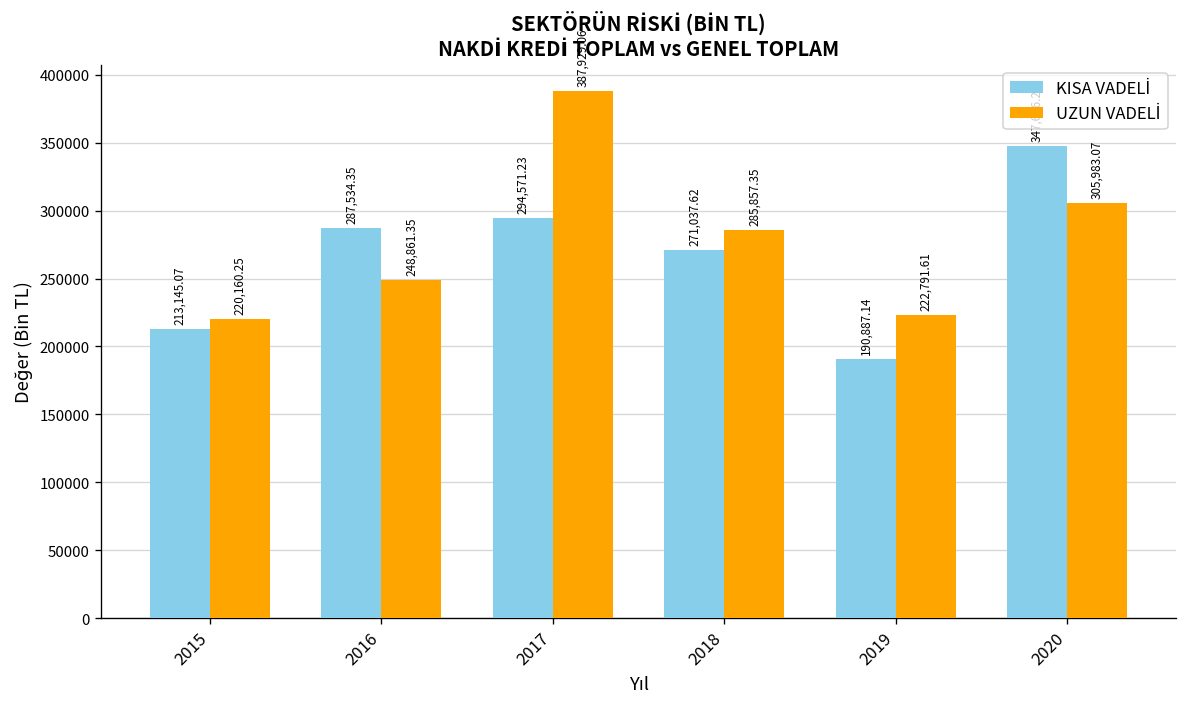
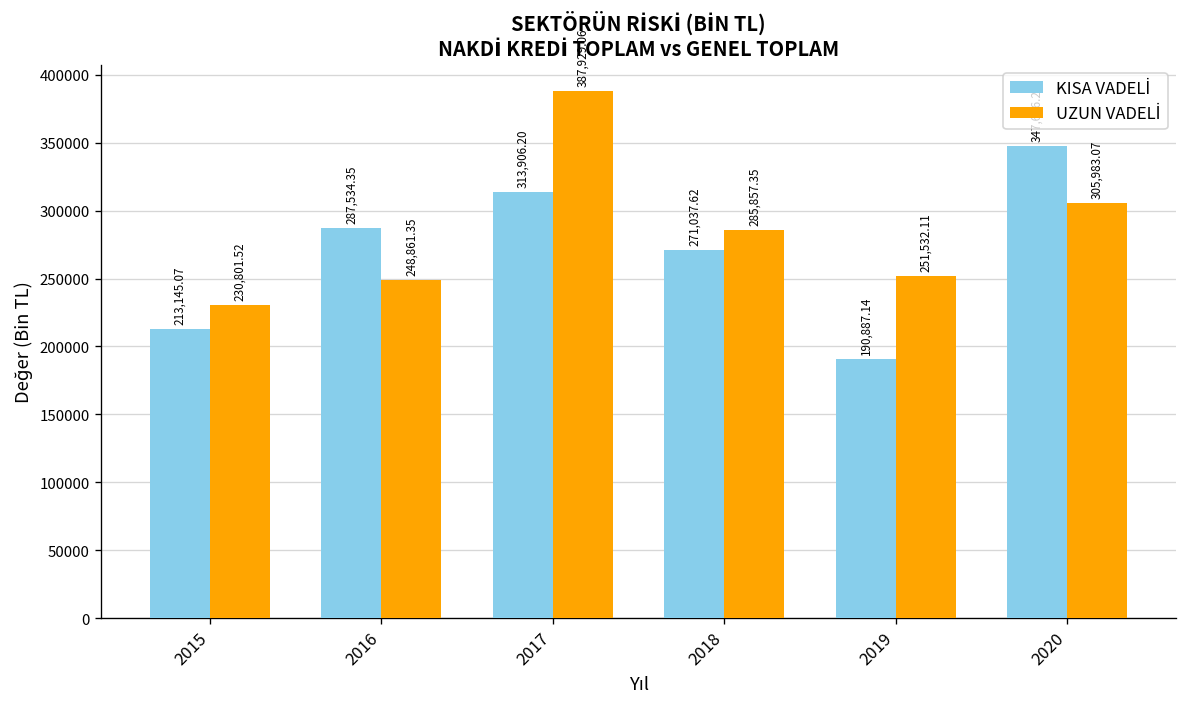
  {
    "KISA VADELİ": {
      "2015": "213,145.07",
      "2016": "287,534.35",
-     "2017": "294,571.23",
+     "2017": "313,906.20",
      "2018": "271,037.62",
      "2019": "190,887.14"
    },
    "UZUN VADELİ": {
-     "2015": "220,160.25",
+     "2015": "230,801.52",
      "2016": "248,861.35",
      "2017": "387,929.06",
      "2018": "285,857.35",
-     "2019": "222,791.61",
+     "2019": "251,532.11",
      "2020": "305,983.07"
    }
  }
